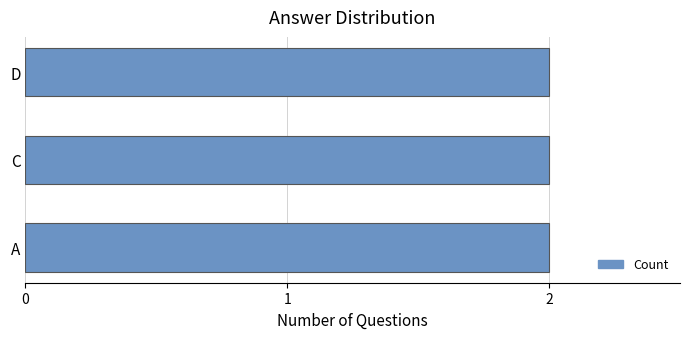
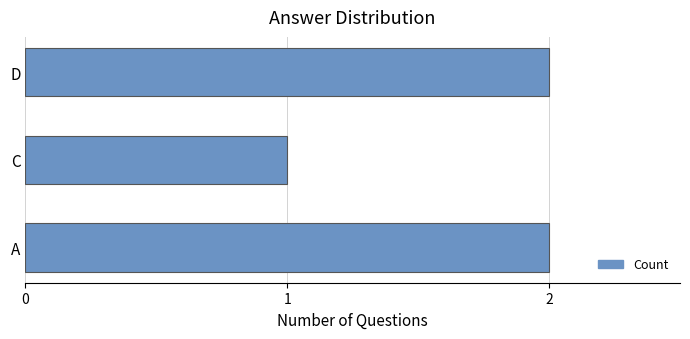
  {
    "D": 2,
-   "C": 2,
+   "C": 1,
    "A": 2
  }
